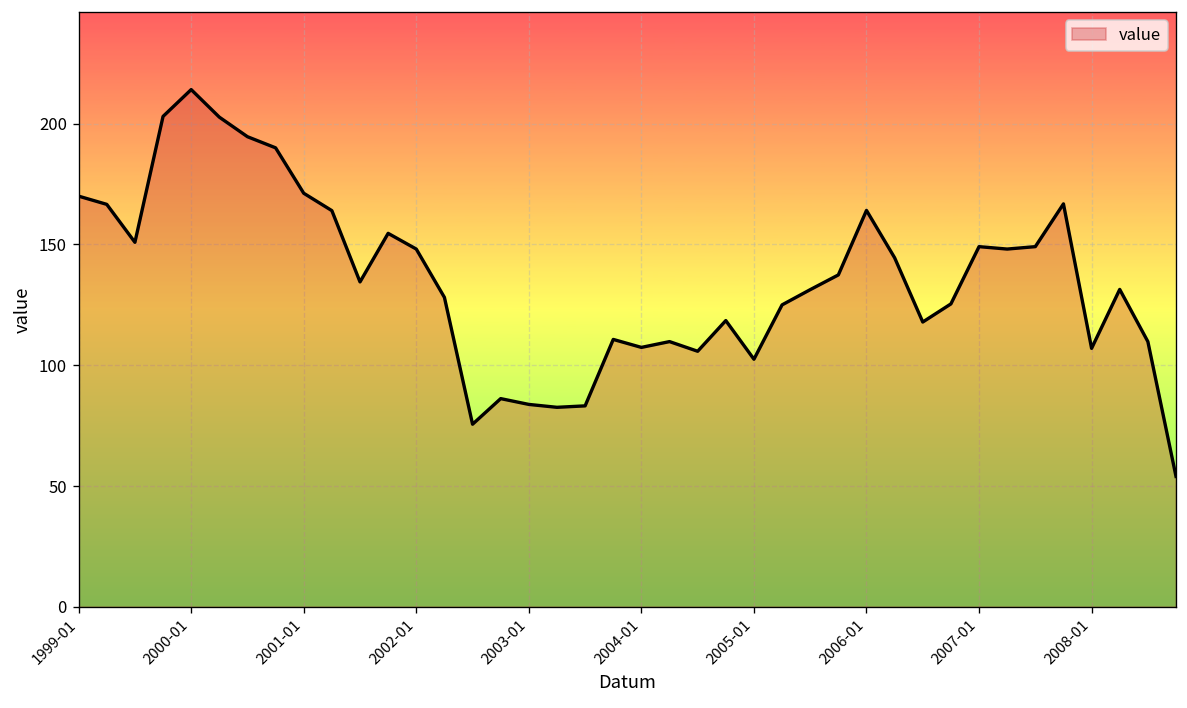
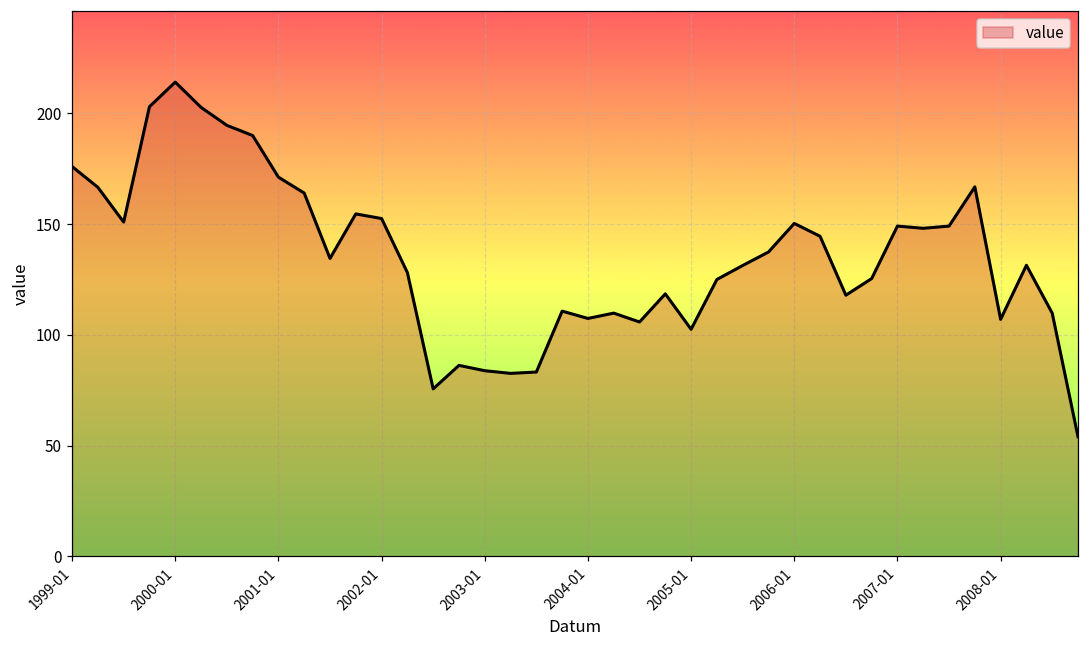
  {
-   "1999-01": 170,
+   "1999-01": 176,
    "2000-01": 214,
    "2001-01": 171,
-   "2002-01": 148,
+   "2002-01": 153,
    "2003-01": 84,
    "2004-01": 107,
    "2005-01": 103,
-   "2006-01": 164,
+   "2006-01": 150,
    "2007-01": 149,
    "2008-01": 107
  }
